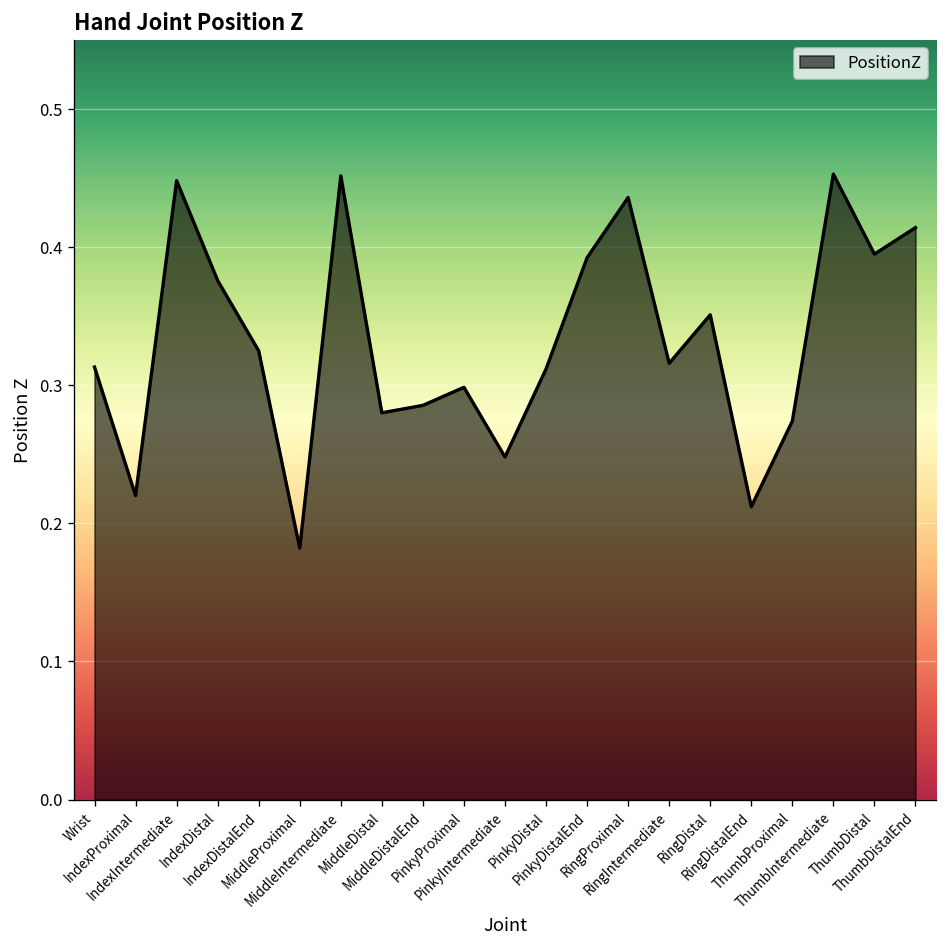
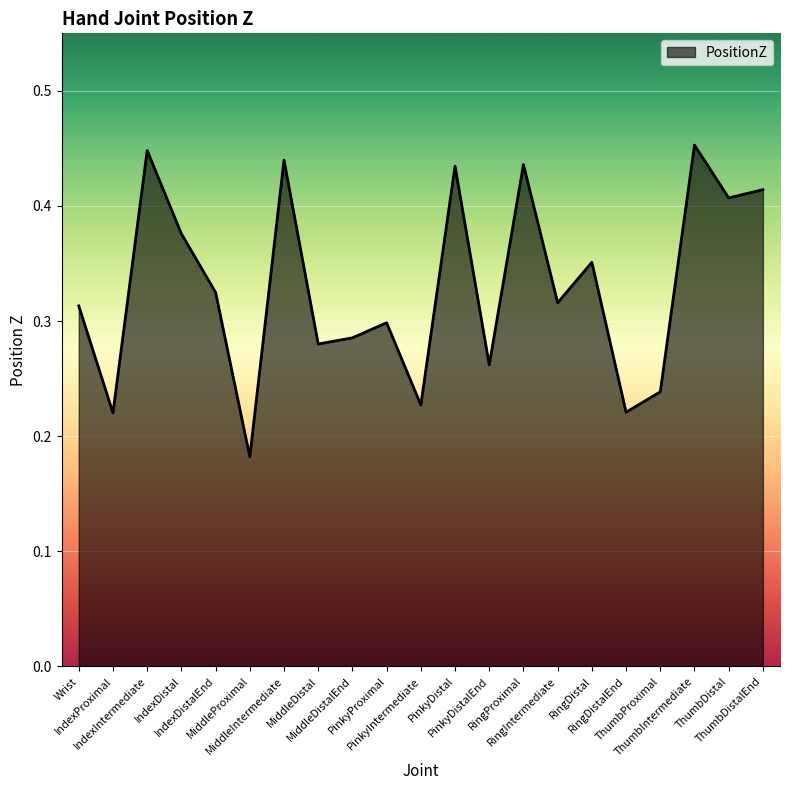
  {
    "Wrist": 0.313,
    "IndexProximal": 0.220,
    "IndexIntermediate": 0.448,
    "IndexDistal": 0.376,
    "IndexDistalEnd": 0.325,
    "MiddleProximal": 0.182,
-   "MiddleIntermediate": 0.452,
+   "MiddleIntermediate": 0.440,
    "MiddleDistal": 0.280,
    "MiddleDistalEnd": 0.285,
    "PinkyProximal": 0.299,
-   "PinkyIntermediate": 0.248,
-   "PinkyDistal": 0.312,
-   "PinkyDistalEnd": 0.392,
+   "PinkyIntermediate": 0.227,
+   "PinkyDistal": 0.435,
+   "PinkyDistalEnd": 0.262,
    "RingProximal": 0.436,
    "RingIntermediate": 0.316,
    "RingDistal": 0.351,
-   "RingDistalEnd": 0.212,
-   "ThumbProximal": 0.274,
+   "RingDistalEnd": 0.221,
+   "ThumbProximal": 0.238,
    "ThumbIntermediate": 0.453,
-   "ThumbDistal": 0.395,
+   "ThumbDistal": 0.407,
    "ThumbDistalEnd": 0.414
  }
